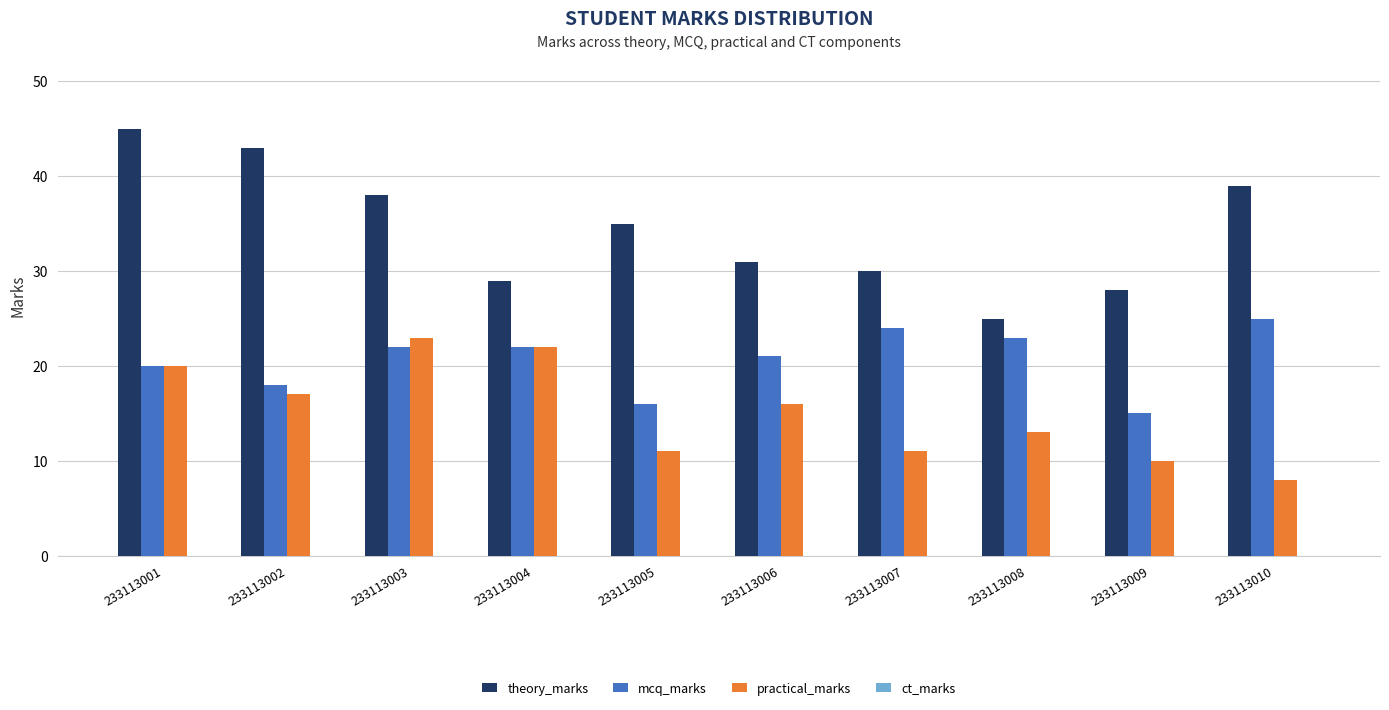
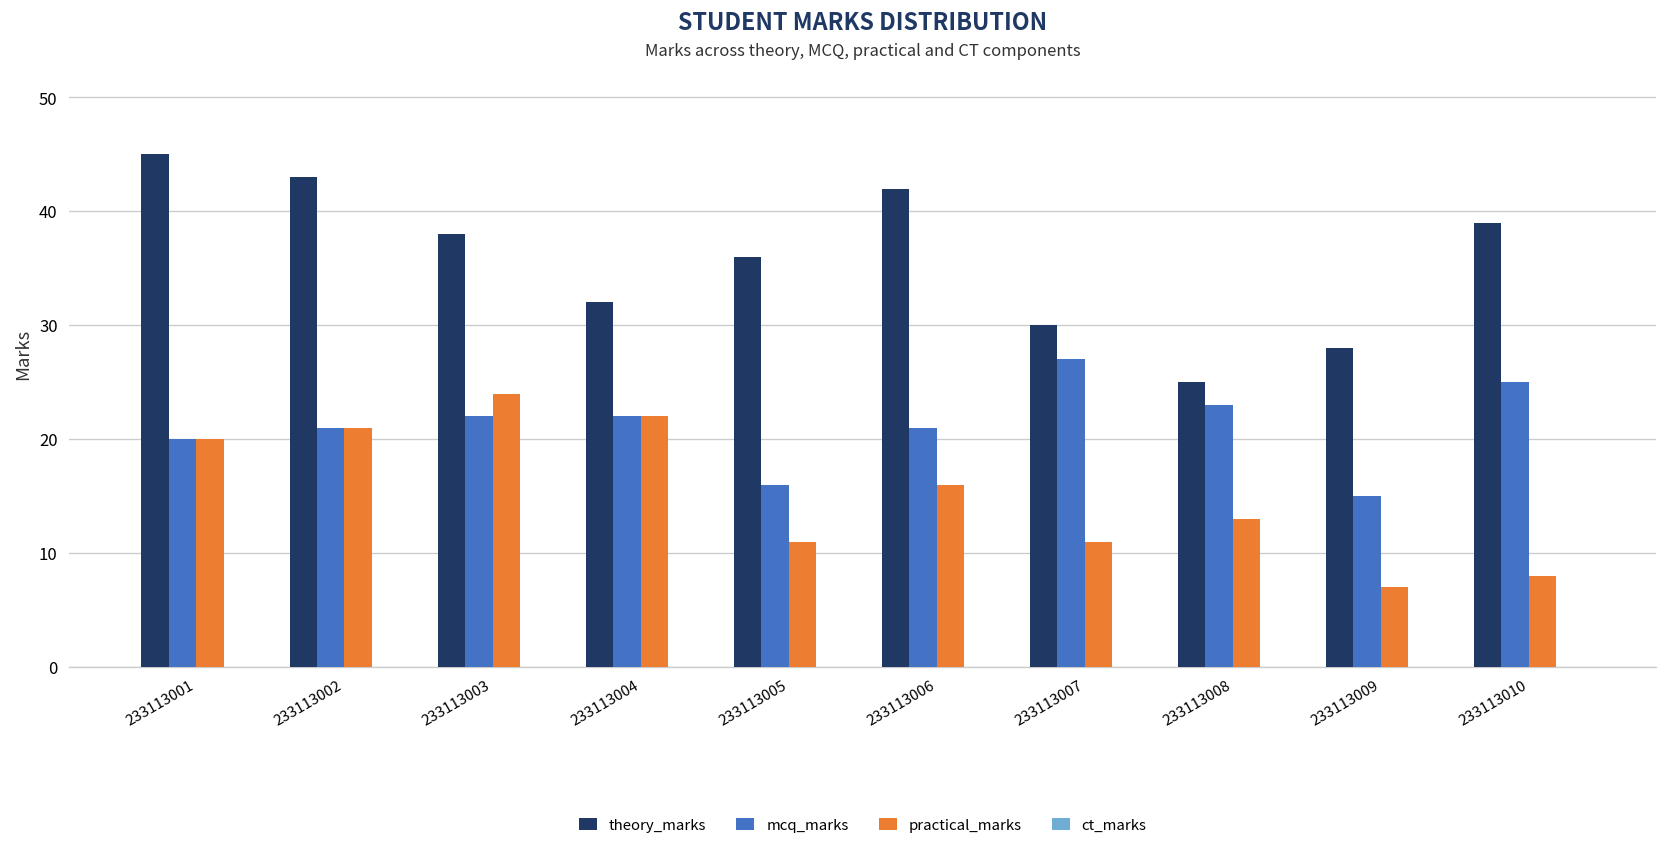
  {
    "theory_marks": {
      "233113001": 45,
      "233113002": 43,
      "233113003": 38,
-     "233113004": 29,
-     "233113005": 35,
-     "233113006": 31,
+     "233113004": 32,
+     "233113005": 36,
+     "233113006": 42,
      "233113007": 30,
      "233113008": 25,
      "233113009": 28,
      "233113010": 39
    },
    "mcq_marks": {
      "233113001": 20,
-     "233113002": 18,
+     "233113002": 21,
      "233113003": 22,
      "233113004": 22,
      "233113005": 16,
      "233113006": 21,
-     "233113007": 24,
+     "233113007": 27,
      "233113008": 23,
      "233113009": 15,
      "233113010": 25
    },
    "practical_marks": {
      "233113001": 20,
-     "233113002": 17,
-     "233113003": 23,
+     "233113002": 21,
+     "233113003": 24,
      "233113004": 22,
      "233113005": 11,
      "233113006": 16,
      "233113007": 11,
      "233113008": 13,
-     "233113009": 10,
+     "233113009": 7,
      "233113010": 8
    },
    "ct_marks": {
      "233113001": 0,
      "233113002": 0,
      "233113003": 0,
      "233113004": 0,
      "233113005": 0,
      "233113006": 0,
      "233113007": 0,
      "233113008": 0,
      "233113009": 0,
      "233113010": 0
    }
  }
